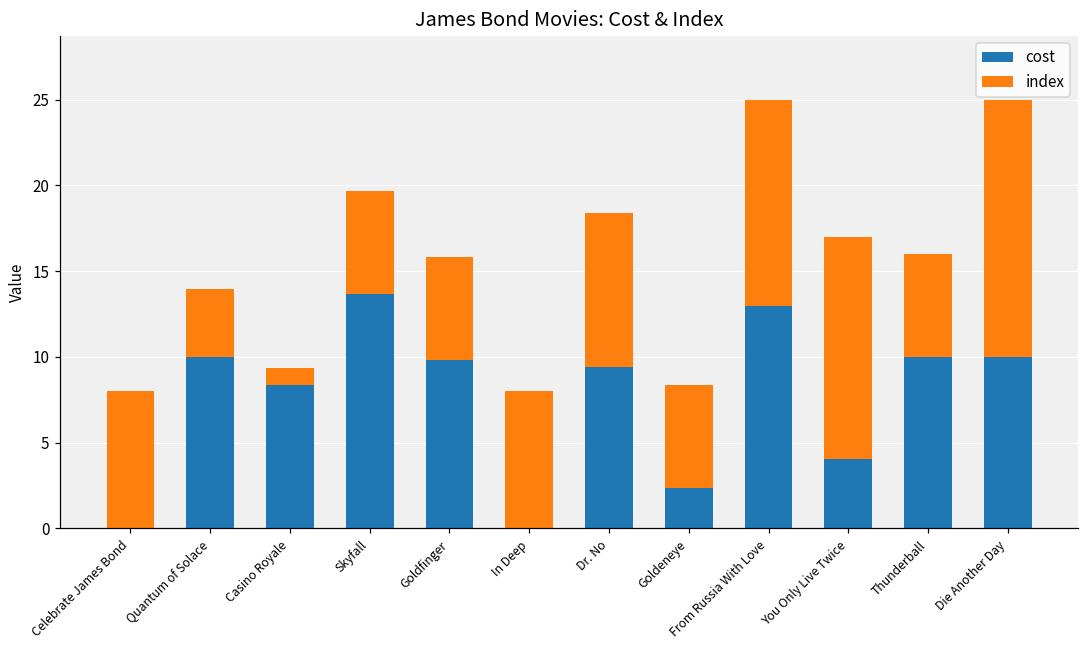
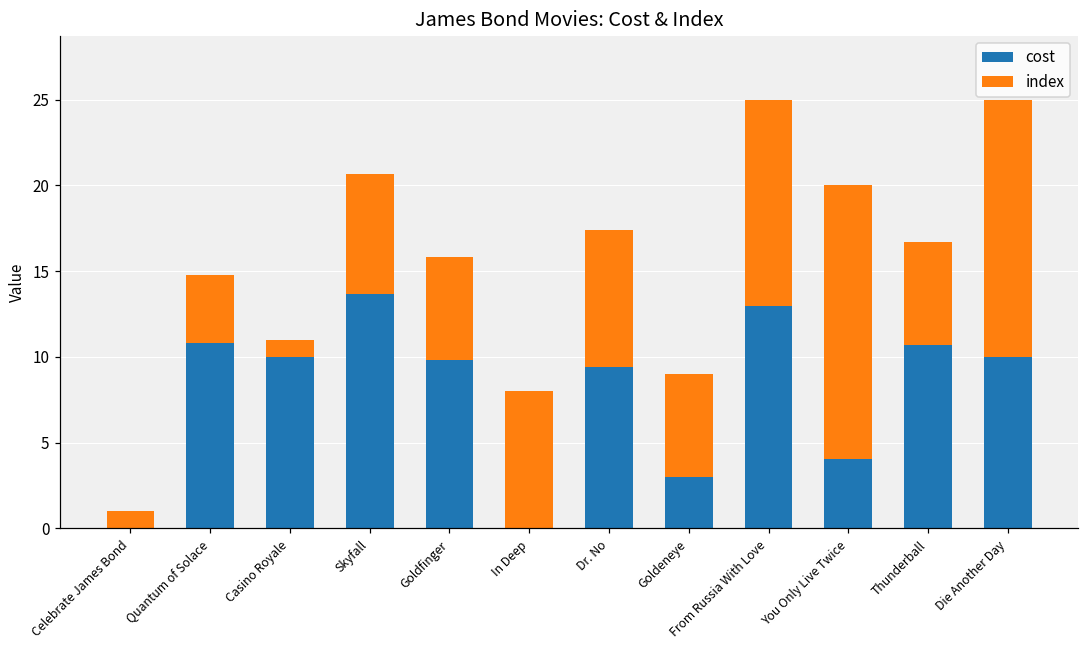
  {
    "cost": {
      "Celebrate James Bond": 0.0,
-     "Quantum of Solace": 10.0,
-     "Casino Royale": 8.3,
+     "Quantum of Solace": 10.8,
+     "Casino Royale": 10.0,
      "Skyfall": 13.7,
      "Goldfinger": 9.8,
      "In Deep": 0.0,
      "Dr. No": 9.4,
-     "Goldeneye": 2.3,
+     "Goldeneye": 3.0,
      "From Russia With Love": 13.0,
      "You Only Live Twice": 4.0,
-     "Thunderball": 10.0,
+     "Thunderball": 10.7,
      "Die Another Day": 10.0
    },
    "index": {
-     "Celebrate James Bond": 8,
+     "Celebrate James Bond": 1,
      "Quantum of Solace": 4,
      "Casino Royale": 1,
-     "Skyfall": 6,
+     "Skyfall": 7,
      "Goldfinger": 6,
      "In Deep": 8,
-     "Dr. No": 9,
+     "Dr. No": 8,
      "Goldeneye": 6,
      "From Russia With Love": 12,
-     "You Only Live Twice": 13,
+     "You Only Live Twice": 16,
      "Thunderball": 6,
      "Die Another Day": 15
    }
  }
